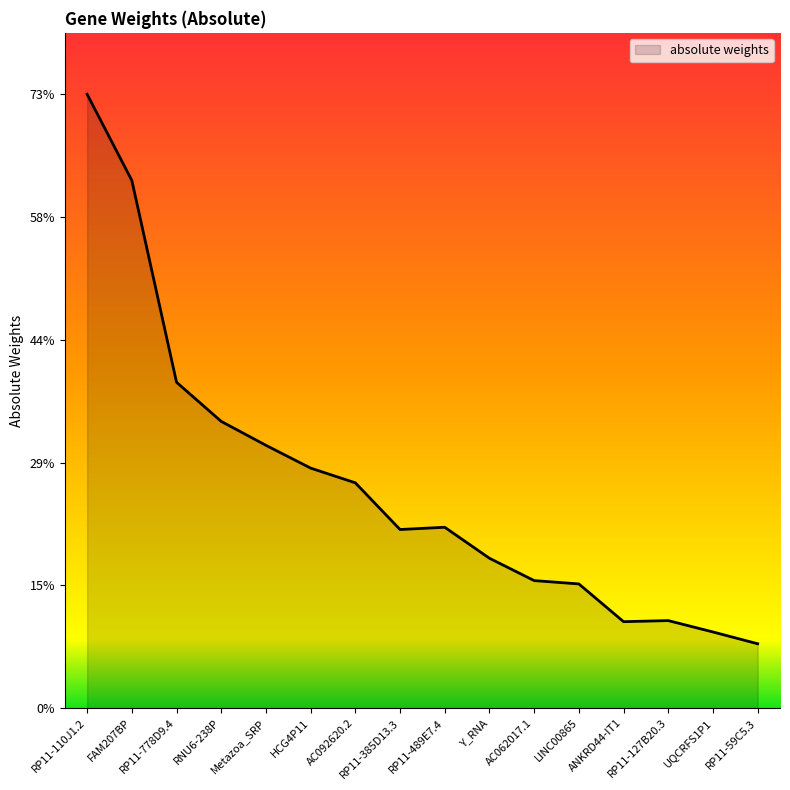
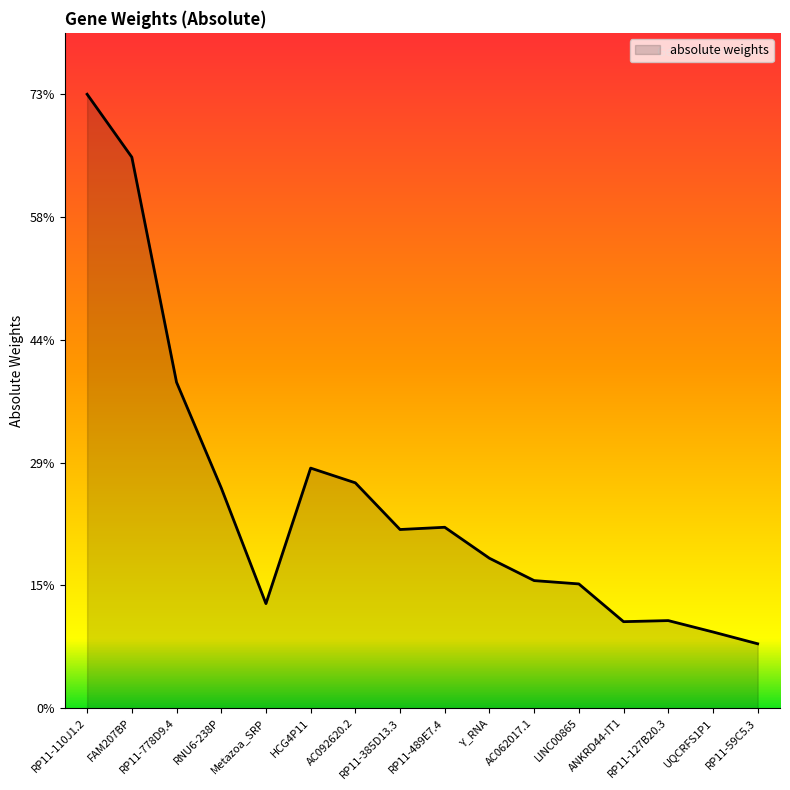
  {
    "RP11-110J1.2": "73%",
-   "FAM207BP": "62%",
+   "FAM207BP": "65%",
    "RP11-778D9.4": "38%",
-   "RNU6-238P": "34%",
-   "Metazoa_SRP": "31%",
+   "RNU6-238P": "26%",
+   "Metazoa_SRP": "12%",
    "HCG4P11": "28%",
    "AC092620.2": "27%",
    "RP11-385D13.3": "21%",
    "RP11-489E7.4": "21%",
    "Y_RNA": "18%",
    "AC062017.1": "15%",
    "LINC00865": "15%",
    "ANKRD44-IT1": "10%",
    "RP11-127B20.3": "10%",
    "UQCRFS1P1": "9%",
    "RP11-59C5.3": "8%"
  }
